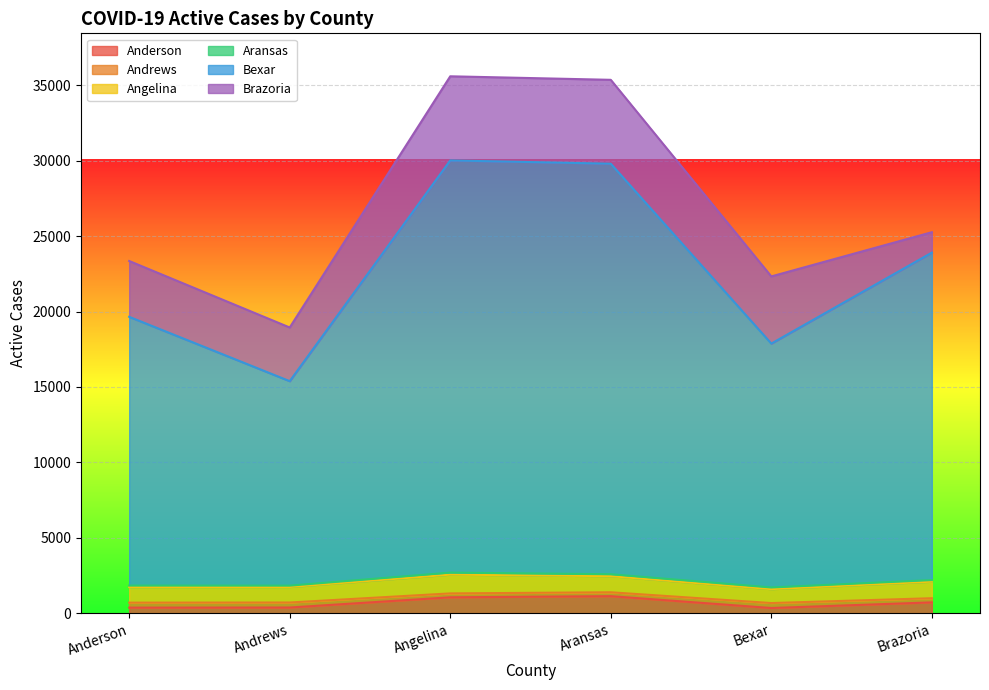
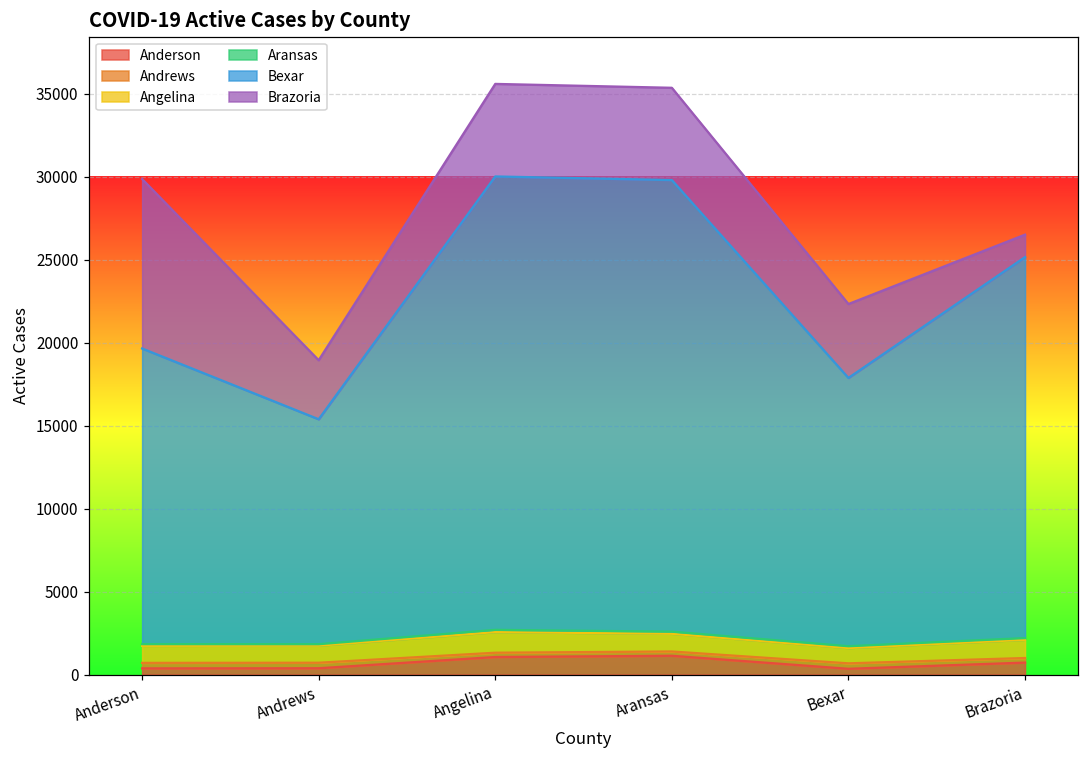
  {
    "Bexar": {
      "Anderson": 17800,
      "Andrews": 13600,
      "Angelina": 27300,
      "Aransas": 27200,
      "Bexar": 16200,
-     "Brazoria": 21700
+     "Brazoria": 23000
    },
    "Brazoria": {
-     "Anderson": 3700,
+     "Anderson": 10200,
      "Andrews": 3600,
      "Angelina": 5600,
      "Aransas": 5600,
      "Bexar": 4500,
      "Brazoria": 1400
    }
  }
